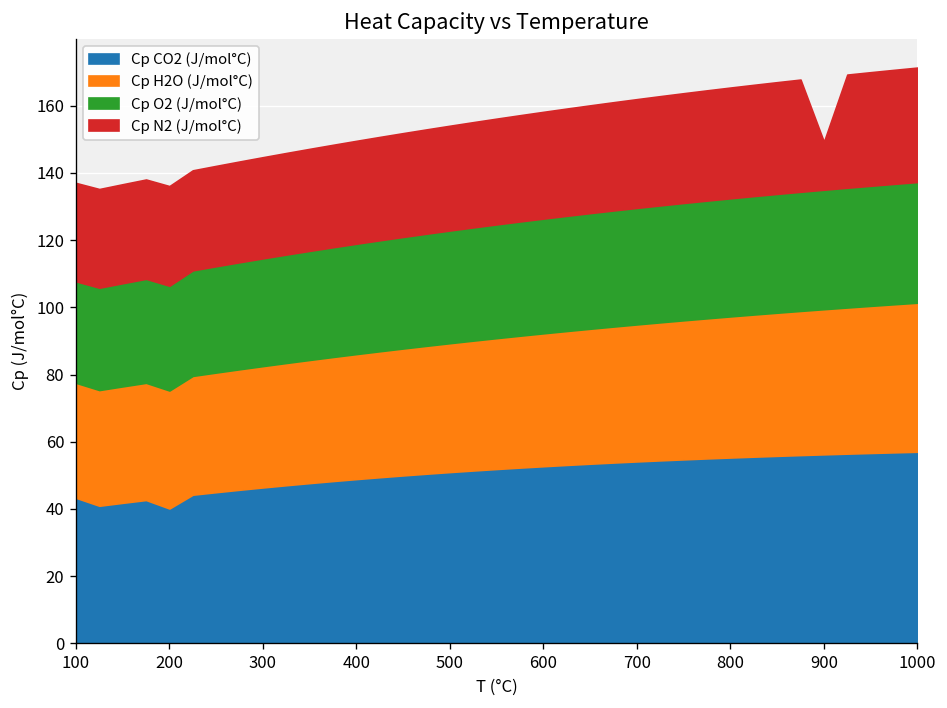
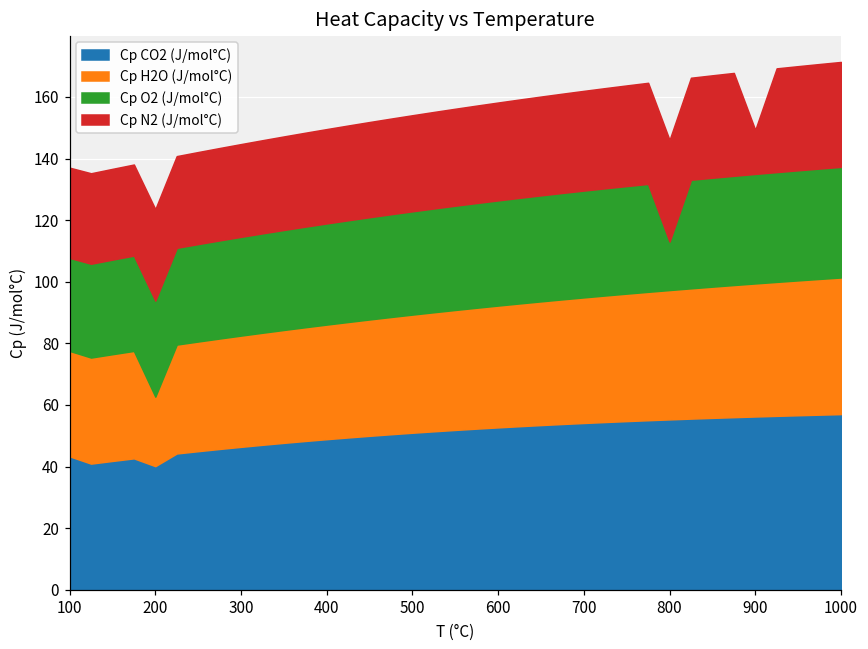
  {
    "Cp H2O (J/mol°C)": {
-     "200": 35
+     "200": 23
    },
    "Cp O2 (J/mol°C)": {
-     "800": 35
+     "800": 16
    },
    "Cp N2 (J/mol°C)": {
      "100": 29,
      "200": 30,
      "300": 30,
      "400": 31,
      "500": 31,
      "600": 32,
      "700": 32,
      "800": 33,
      "900": 14,
      "1000": 34
    }
  }
